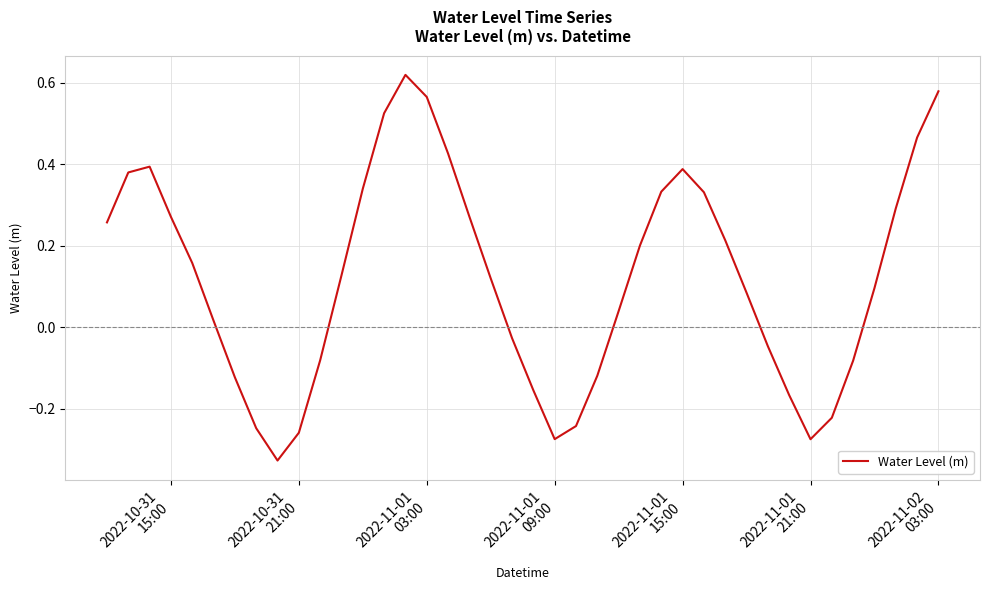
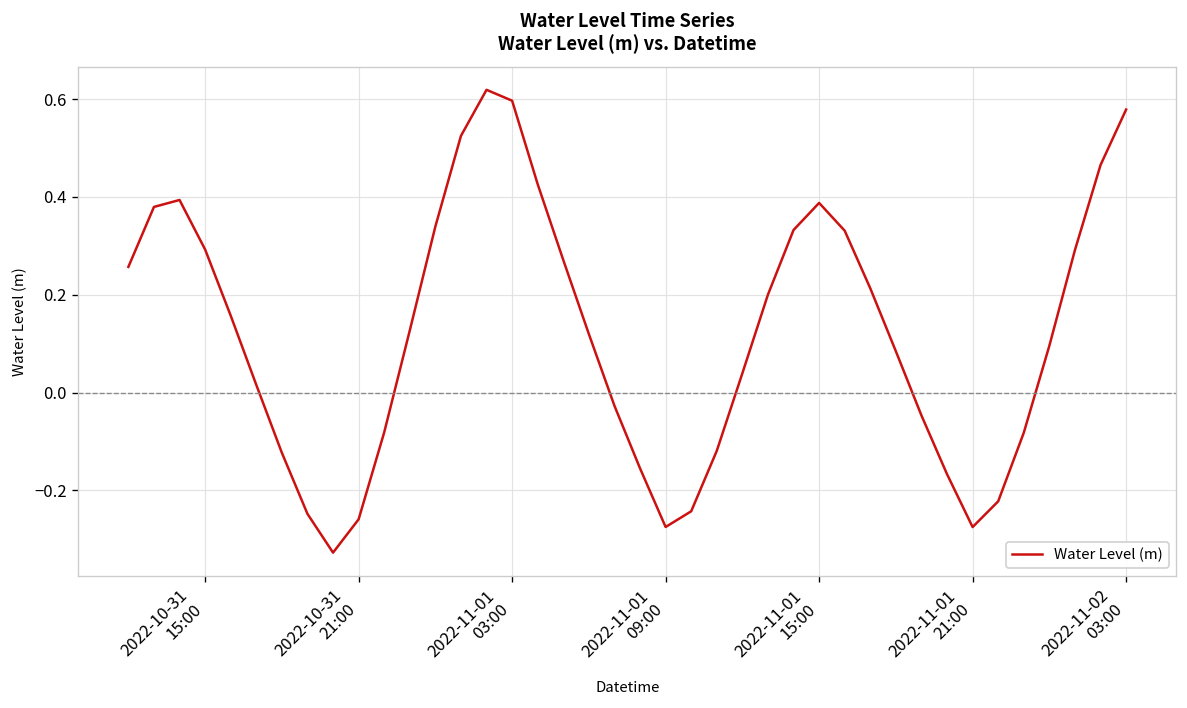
  {
-   "2022-10-31 15:00": 0.27,
+   "2022-10-31 15:00": 0.29,
    "2022-10-31 21:00": -0.26,
-   "2022-11-01 03:00": 0.56,
+   "2022-11-01 03:00": 0.60,
    "2022-11-01 09:00": -0.27,
    "2022-11-01 15:00": 0.39,
    "2022-11-01 21:00": -0.28,
    "2022-11-02 03:00": 0.58
  }
